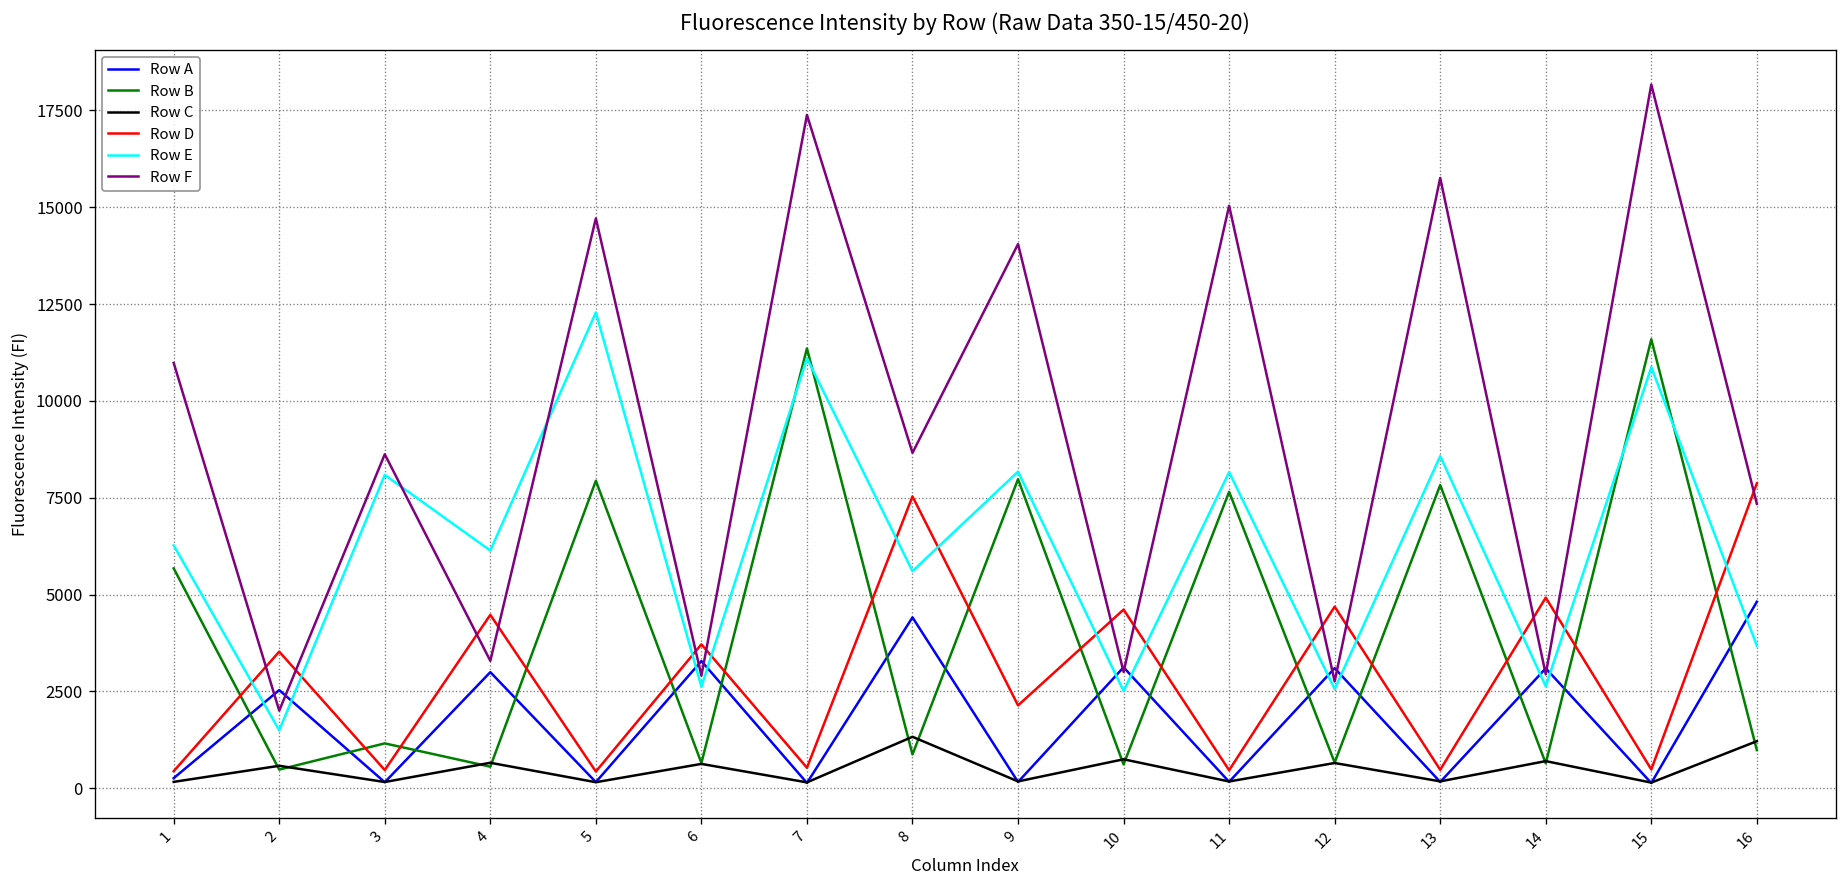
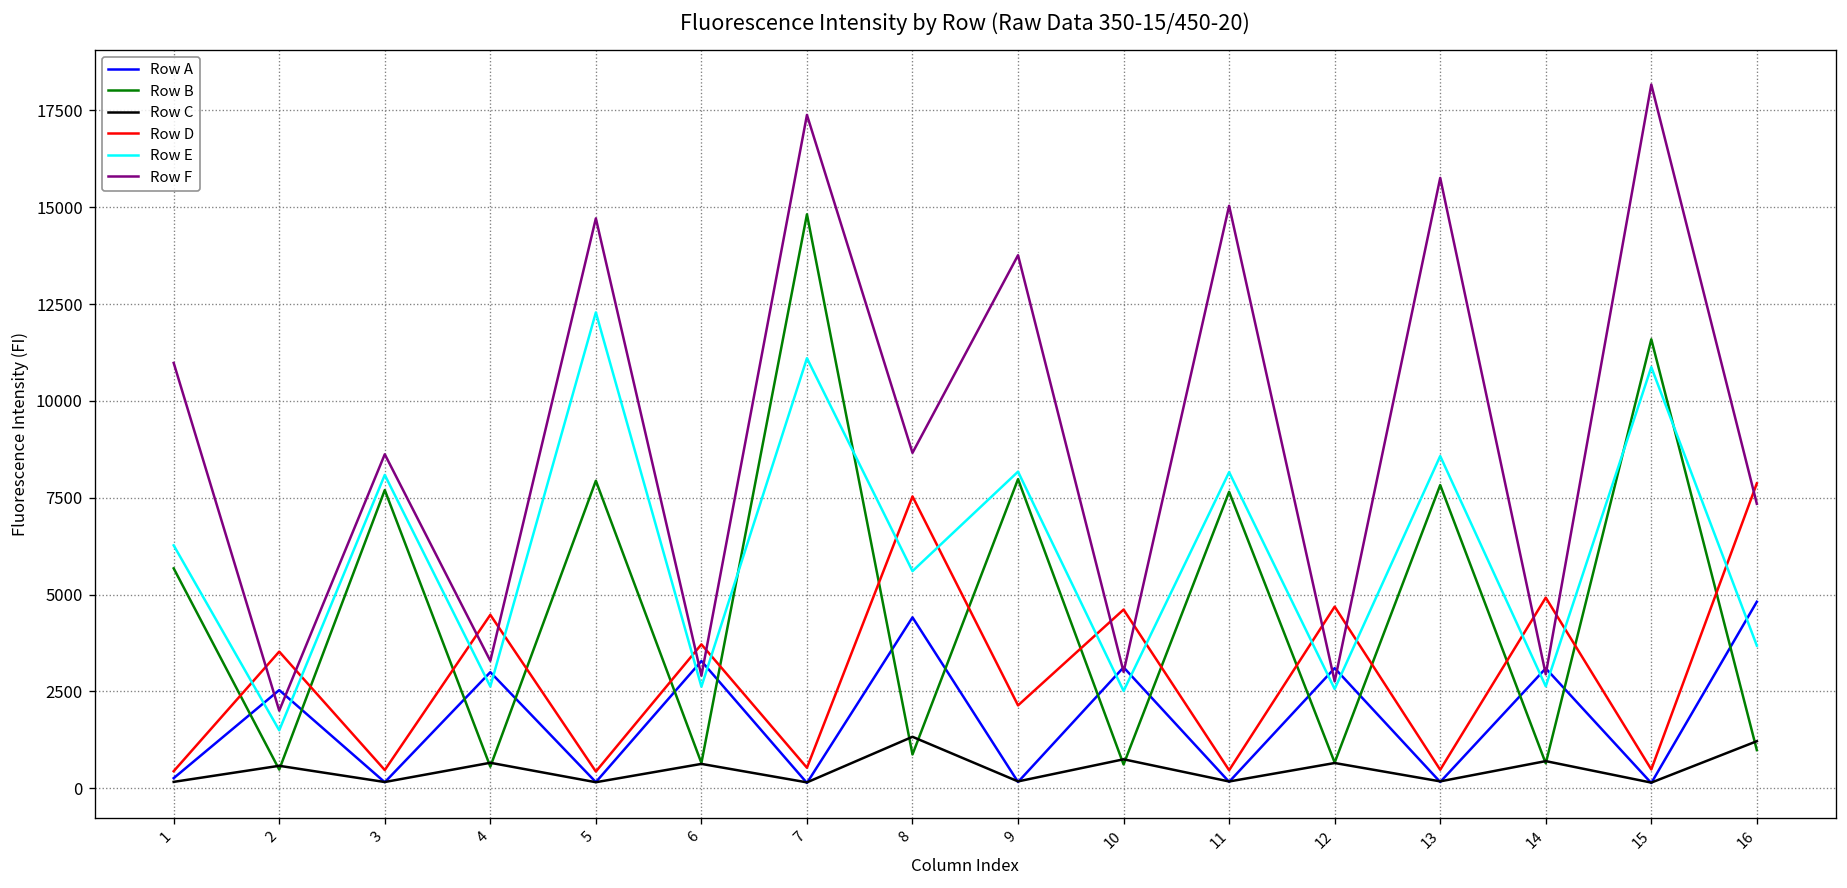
  {
    "Row A": {
      "1": 300,
      "2": 2500,
      "4": 3000,
      "6": 3300,
      "8": 4400,
      "10": 3100,
      "12": 3100,
      "14": 3100,
      "16": 4800
    },
    "Row B": {
      "1": 5700,
      "2": 500,
-     "3": 1200,
+     "3": 7700,
      "4": 600,
      "5": 7900,
-     "7": 11400,
+     "7": 14800,
      "8": 900,
      "9": 8000,
      "10": 600,
      "11": 7700,
      "13": 7800,
      "15": 11600,
      "16": 1000
    },
    "Row C": {
      "1": 200,
      "2": 600,
      "4": 700,
      "8": 1300,
      "10": 700,
      "16": 1200
    },
    "Row D": {
      "1": 400,
      "2": 3500,
      "3": 500,
      "4": 4500,
      "5": 400,
      "6": 3700,
      "7": 500,
      "8": 7500,
      "9": 2100,
      "10": 4600,
      "11": 500,
      "12": 4700,
      "13": 500,
      "14": 4900,
      "15": 500,
      "16": 7900
    },
    "Row E": {
      "1": 6300,
      "2": 1500,
      "3": 8100,
-     "4": 6100,
+     "4": 2600,
      "5": 12300,
      "6": 2600,
      "7": 11100,
      "8": 5600,
      "9": 8200,
      "10": 2500,
      "11": 8200,
      "12": 2600,
      "13": 8600,
      "14": 2600,
      "15": 10900,
      "16": 3700
    },
    "Row F": {
      "1": 11000,
      "2": 2000,
      "3": 8600,
      "4": 3300,
      "5": 14700,
      "6": 2900,
      "7": 17400,
      "8": 8700,
-     "9": 14100,
+     "9": 13800,
      "10": 3000,
      "11": 15000,
      "12": 2800,
      "13": 15800,
      "14": 2900,
      "15": 18200,
      "16": 7300
    }
  }
